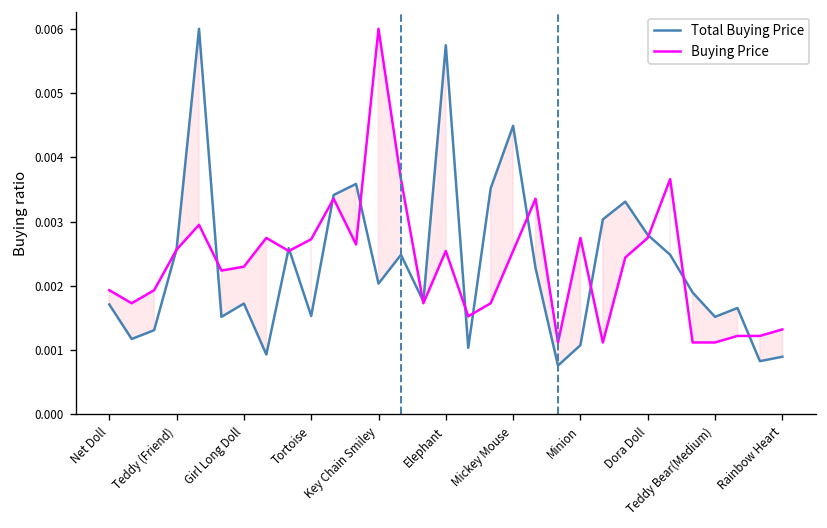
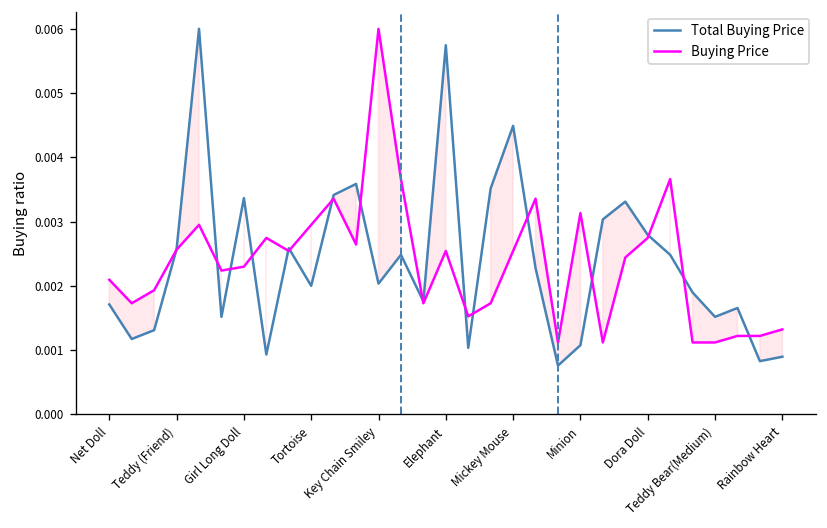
  {
    "Total Buying Price": {
      "Net Doll": 0.0017,
-     "Girl Long Doll": 0.0017,
-     "Tortoise": 0.0015,
+     "Girl Long Doll": 0.0034,
+     "Tortoise": 0.0020,
      "Key Chain Smiley": 0.0020,
      "Elephant": 0.0057,
      "Mickey Mouse": 0.0045,
      "Minion": 0.0011,
      "Dora Doll": 0.0028,
      "Teddy Bear(Medium)": 0.0015,
      "Rainbow Heart": 0.0009
    },
    "Buying Price": {
-     "Net Doll": 0.0019,
+     "Net Doll": 0.0021,
      "Girl Long Doll": 0.0023,
-     "Tortoise": 0.0027,
+     "Tortoise": 0.0029,
      "Key Chain Smiley": 0.0060,
      "Elephant": 0.0025,
      "Mickey Mouse": 0.0025,
-     "Minion": 0.0027,
+     "Minion": 0.0031,
      "Dora Doll": 0.0027,
      "Teddy Bear(Medium)": 0.0011,
      "Rainbow Heart": 0.0013
    }
  }
